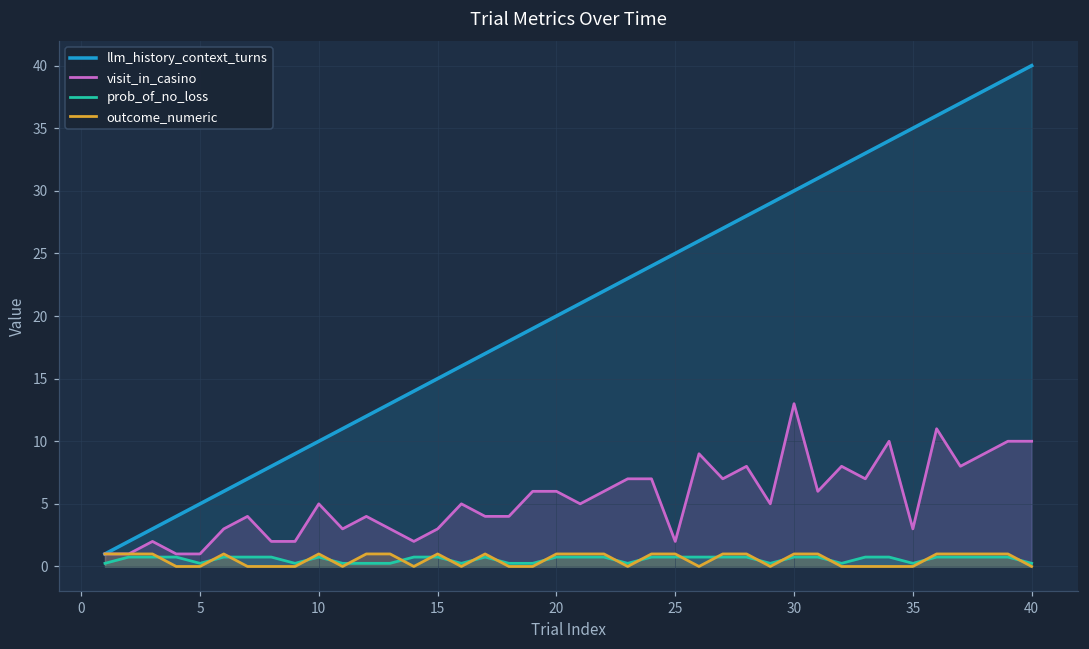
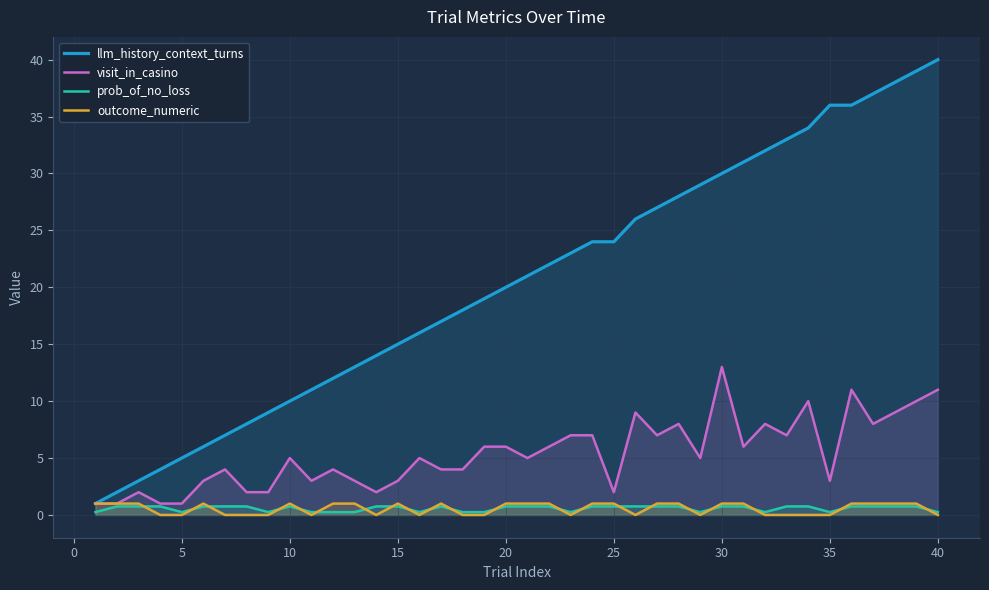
  {
    "llm_history_context_turns": {
      "5": 5,
      "10": 10,
      "15": 15,
      "20": 20,
-     "25": 25,
+     "25": 24,
      "30": 30,
-     "35": 35,
+     "35": 36,
      "40": 40
    },
    "visit_in_casino": {
      "5": 1,
      "10": 5,
      "15": 3,
      "20": 6,
      "25": 2,
      "30": 13,
      "35": 3,
-     "40": 10
+     "40": 11
    },
    "prob_of_no_loss": {
      "5": 0.3,
      "10": 0.8,
      "15": 0.8,
      "20": 0.8,
      "25": 0.8,
      "30": 0.8,
      "35": 0.3,
      "40": 0.3
    },
    "outcome_numeric": {
      "5": 0,
      "10": 1,
      "15": 1,
      "20": 1,
      "25": 1,
      "30": 1,
      "35": 0,
      "40": 0
    }
  }
